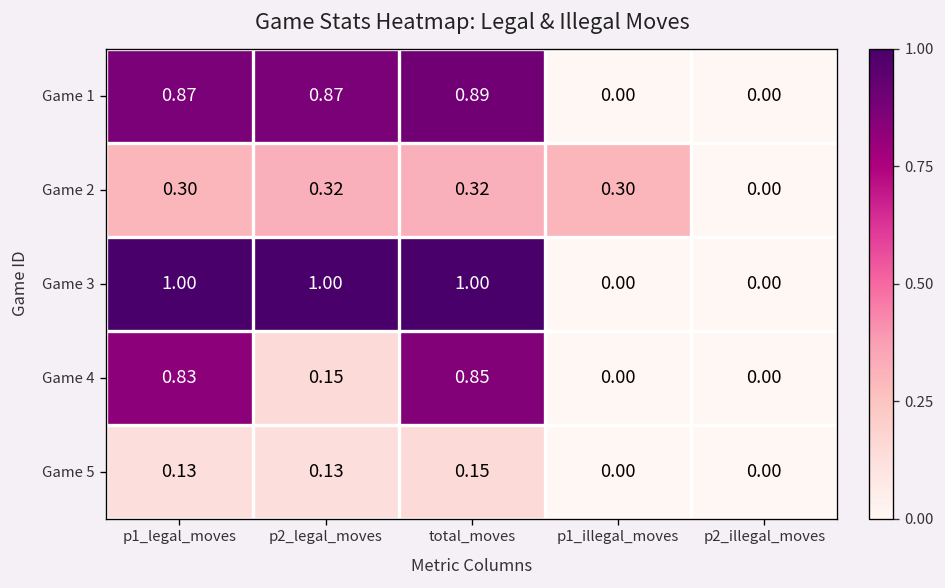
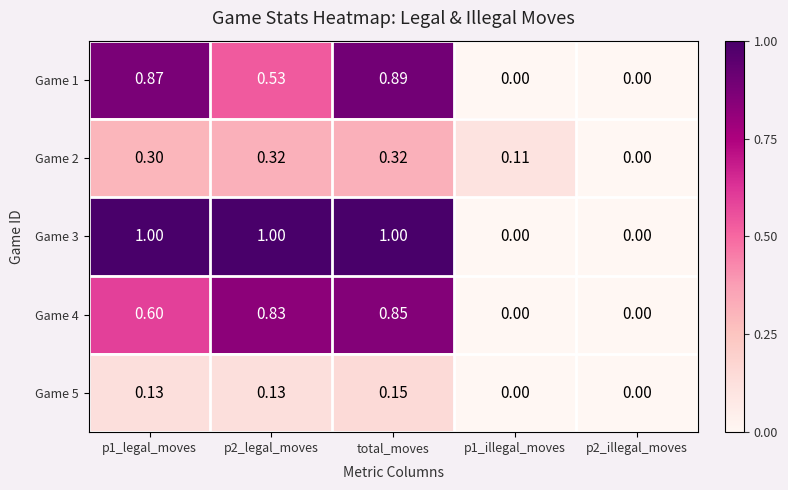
  {
    "Game 1": {
      "p1_legal_moves": 0.87,
-     "p2_legal_moves": 0.87,
+     "p2_legal_moves": 0.53,
      "total_moves": 0.89,
      "p1_illegal_moves": 0.00,
      "p2_illegal_moves": 0.00
    },
    "Game 2": {
      "p1_legal_moves": 0.30,
      "p2_legal_moves": 0.32,
      "total_moves": 0.32,
-     "p1_illegal_moves": 0.30,
+     "p1_illegal_moves": 0.11,
      "p2_illegal_moves": 0.00
    },
    "Game 3": {
      "p1_legal_moves": 1.00,
      "p2_legal_moves": 1.00,
      "total_moves": 1.00,
      "p1_illegal_moves": 0.00,
      "p2_illegal_moves": 0.00
    },
    "Game 4": {
-     "p1_legal_moves": 0.83,
-     "p2_legal_moves": 0.15,
+     "p1_legal_moves": 0.60,
+     "p2_legal_moves": 0.83,
      "total_moves": 0.85,
      "p1_illegal_moves": 0.00,
      "p2_illegal_moves": 0.00
    },
    "Game 5": {
      "p1_legal_moves": 0.13,
      "p2_legal_moves": 0.13,
      "total_moves": 0.15,
      "p1_illegal_moves": 0.00,
      "p2_illegal_moves": 0.00
    }
  }
